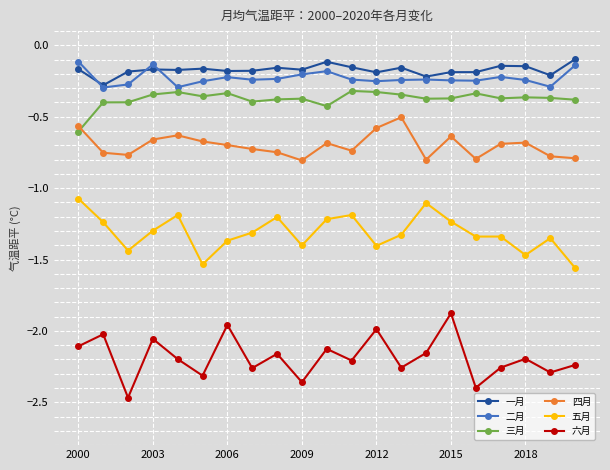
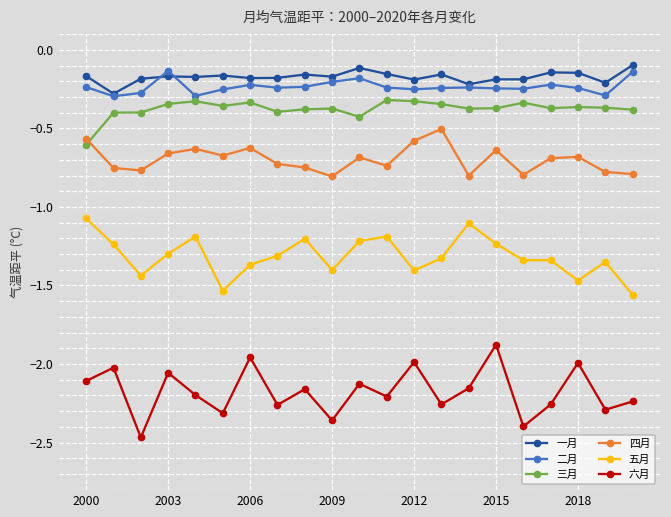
  {
    "一月": {
      "2000": -0.17,
      "2003": -0.17,
      "2006": -0.18,
      "2009": -0.17,
      "2012": -0.19,
      "2015": -0.19,
      "2018": -0.15
    },
    "二月": {
-     "2000": -0.11,
+     "2000": -0.24,
      "2003": -0.13,
      "2006": -0.22,
      "2009": -0.20,
      "2012": -0.25,
      "2015": -0.25,
      "2018": -0.24
    },
    "三月": {
      "2000": -0.60,
      "2003": -0.34,
      "2006": -0.33,
      "2009": -0.37,
      "2012": -0.33,
      "2015": -0.37,
      "2018": -0.36
    },
    "四月": {
      "2000": -0.56,
      "2003": -0.66,
-     "2006": -0.70,
+     "2006": -0.62,
      "2009": -0.81,
      "2012": -0.58,
      "2015": -0.64,
      "2018": -0.68
    },
    "五月": {
      "2000": -1.07,
      "2003": -1.30,
      "2006": -1.37,
      "2009": -1.40,
      "2012": -1.40,
      "2015": -1.23,
      "2018": -1.47
    },
    "六月": {
      "2000": -2.11,
      "2003": -2.06,
      "2006": -1.96,
      "2009": -2.36,
      "2012": -1.99,
      "2015": -1.88,
-     "2018": -2.20
+     "2018": -1.99
    }
  }
